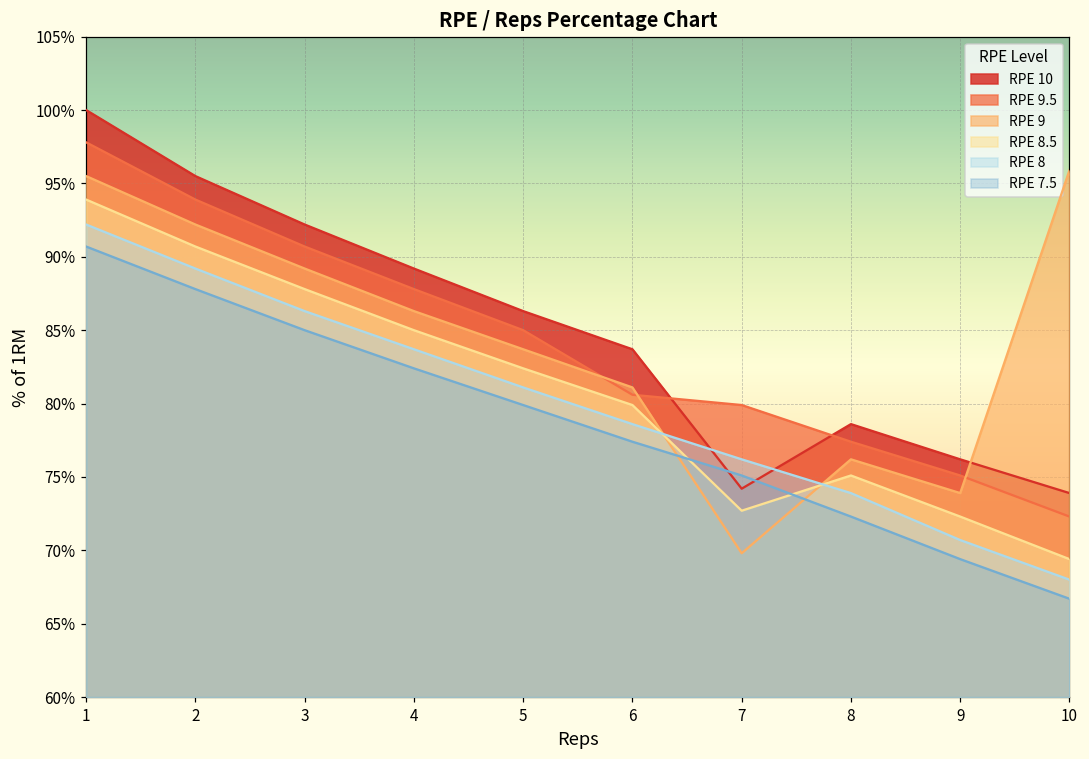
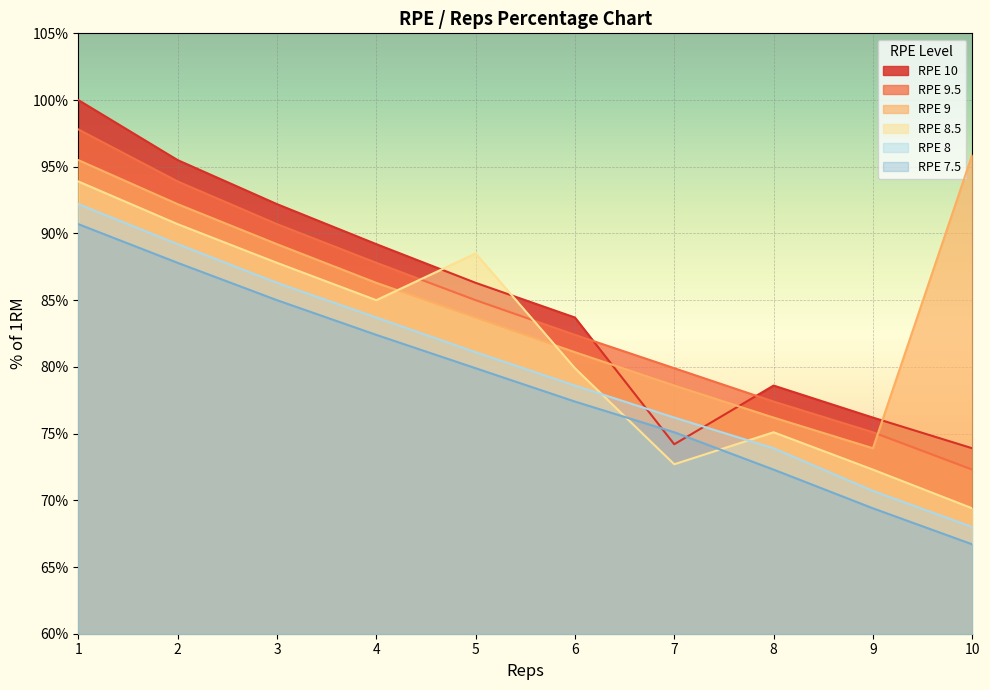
  {
    "RPE 10": {
      "1": "100.0%",
      "2": "95.5%",
      "3": "92.2%",
      "4": "89.2%",
      "5": "86.3%",
      "6": "83.7%",
      "7": "74.2%",
      "8": "78.6%",
      "9": "76.2%",
      "10": "73.9%"
    },
    "RPE 9.5": {
      "1": "97.8%",
      "2": "93.9%",
      "3": "90.7%",
      "4": "87.8%",
      "5": "85.0%",
-     "6": "80.6%",
+     "6": "82.4%",
      "7": "79.9%",
      "8": "77.4%",
      "9": "75.1%",
      "10": "72.3%"
    },
    "RPE 9": {
      "1": "95.5%",
      "2": "92.2%",
      "3": "89.2%",
      "4": "86.3%",
      "5": "83.7%",
      "6": "81.1%",
-     "7": "69.8%",
+     "7": "78.6%",
      "8": "76.2%",
      "9": "73.9%",
      "10": "95.9%"
    },
    "RPE 8.5": {
      "1": "93.9%",
      "2": "90.7%",
      "3": "87.8%",
      "4": "85.0%",
-     "5": "82.4%",
+     "5": "88.5%",
      "6": "79.9%",
      "7": "72.7%",
      "8": "75.1%",
      "9": "72.3%",
      "10": "69.4%"
    }
  }
